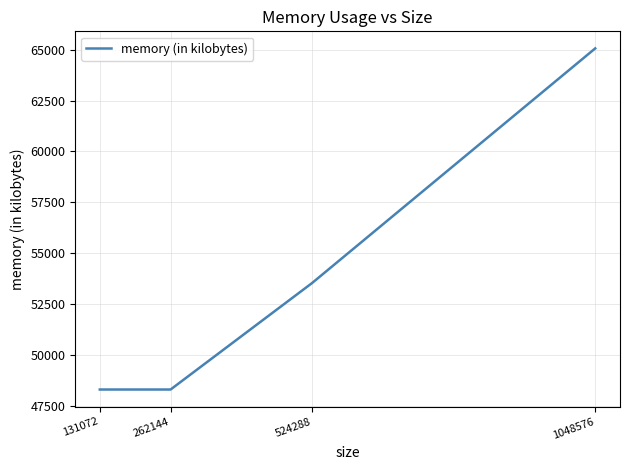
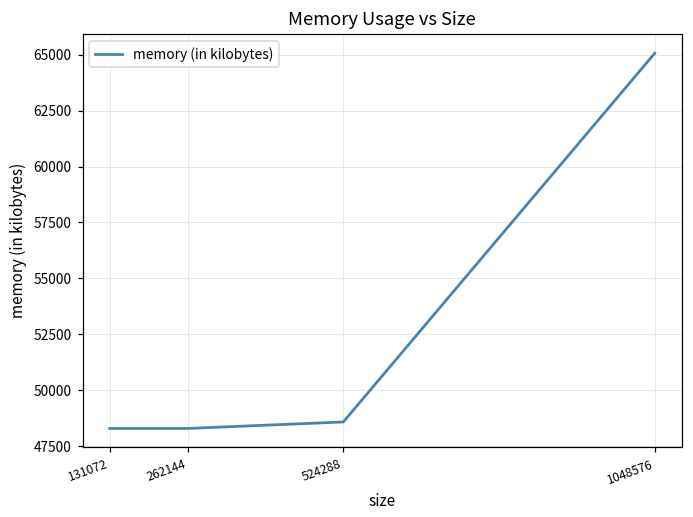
  {
    "131072": 48300,
    "262144": 48300,
-   "524288": 53500,
+   "524288": 48600,
    "1048576": 65100
  }
